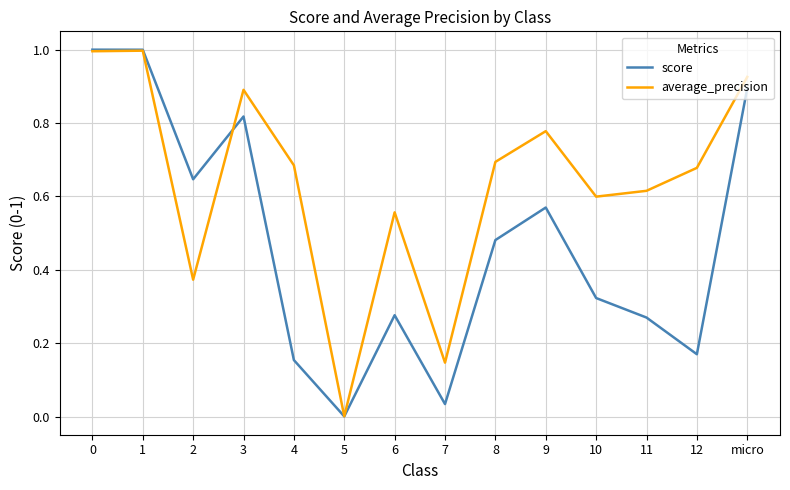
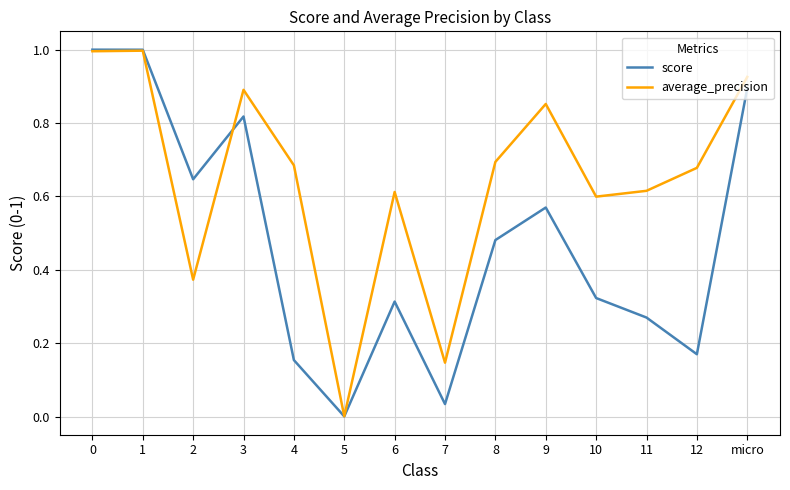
  {
    "score": {
      "2": 0.65,
      "3": 0.82,
      "4": 0.15,
-     "6": 0.28,
+     "6": 0.31,
      "7": 0.03,
      "8": 0.48,
      "9": 0.57,
      "10": 0.32,
      "11": 0.27,
      "12": 0.17
    },
    "average_precision": {
      "2": 0.37,
      "3": 0.89,
      "4": 0.68,
-     "6": 0.56,
+     "6": 0.61,
      "7": 0.15,
      "8": 0.69,
-     "9": 0.78,
+     "9": 0.85,
      "10": 0.60,
      "11": 0.62,
      "12": 0.68
    }
  }
